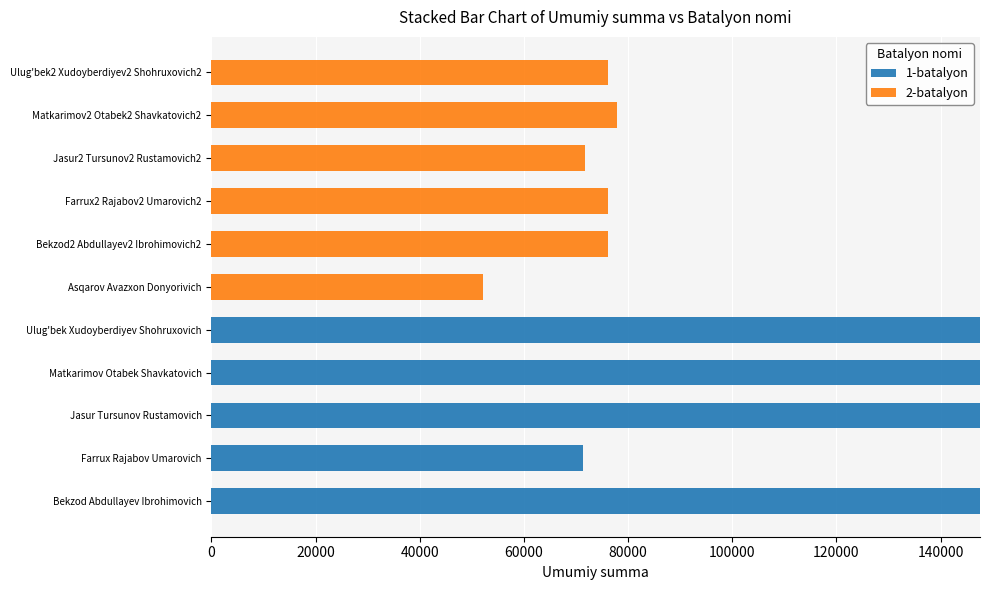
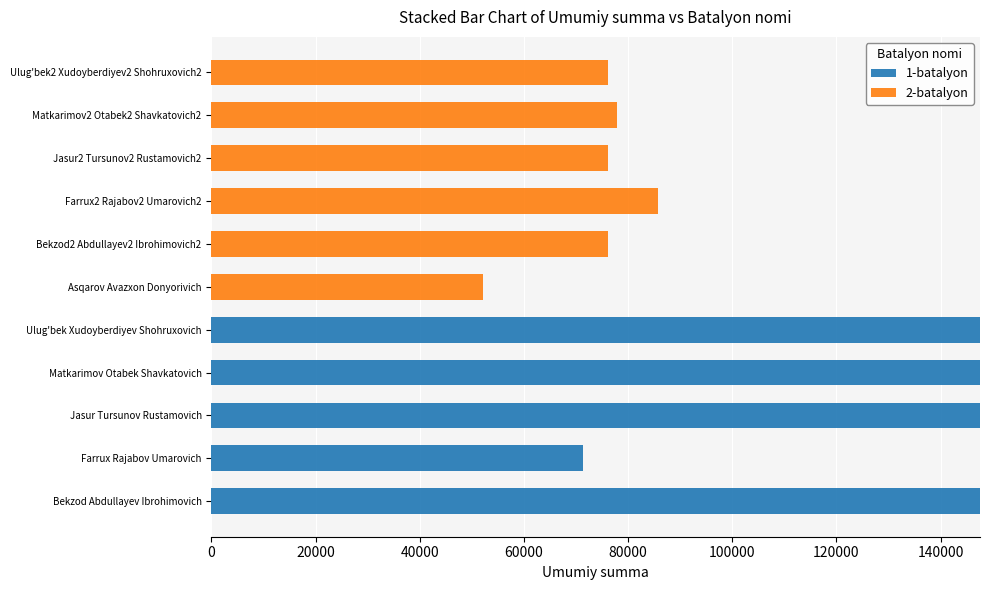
  {
    "1-batalyon": {
      "Ulug'bek2 Xudoyberdiyev2 Shohruxovich2": 0,
      "Matkarimov2 Otabek2 Shavkatovich2": 0,
      "Jasur2 Tursunov2 Rustamovich2": 0,
      "Farrux2 Rajabov2 Umarovich2": 0,
      "Bekzod2 Abdullayev2 Ibrohimovich2": 0,
      "Asqarov Avazxon Donyorivich": 0,
      "Ulug'bek Xudoyberdiyev Shohruxovich": 148000,
      "Matkarimov Otabek Shavkatovich": 148000,
      "Jasur Tursunov Rustamovich": 148000,
      "Farrux Rajabov Umarovich": 71000,
      "Bekzod Abdullayev Ibrohimovich": 148000
    },
    "2-batalyon": {
-     "Jasur2 Tursunov2 Rustamovich2": 72000,
-     "Farrux2 Rajabov2 Umarovich2": 76000
+     "Jasur2 Tursunov2 Rustamovich2": 76000,
+     "Farrux2 Rajabov2 Umarovich2": 86000
    }
  }
